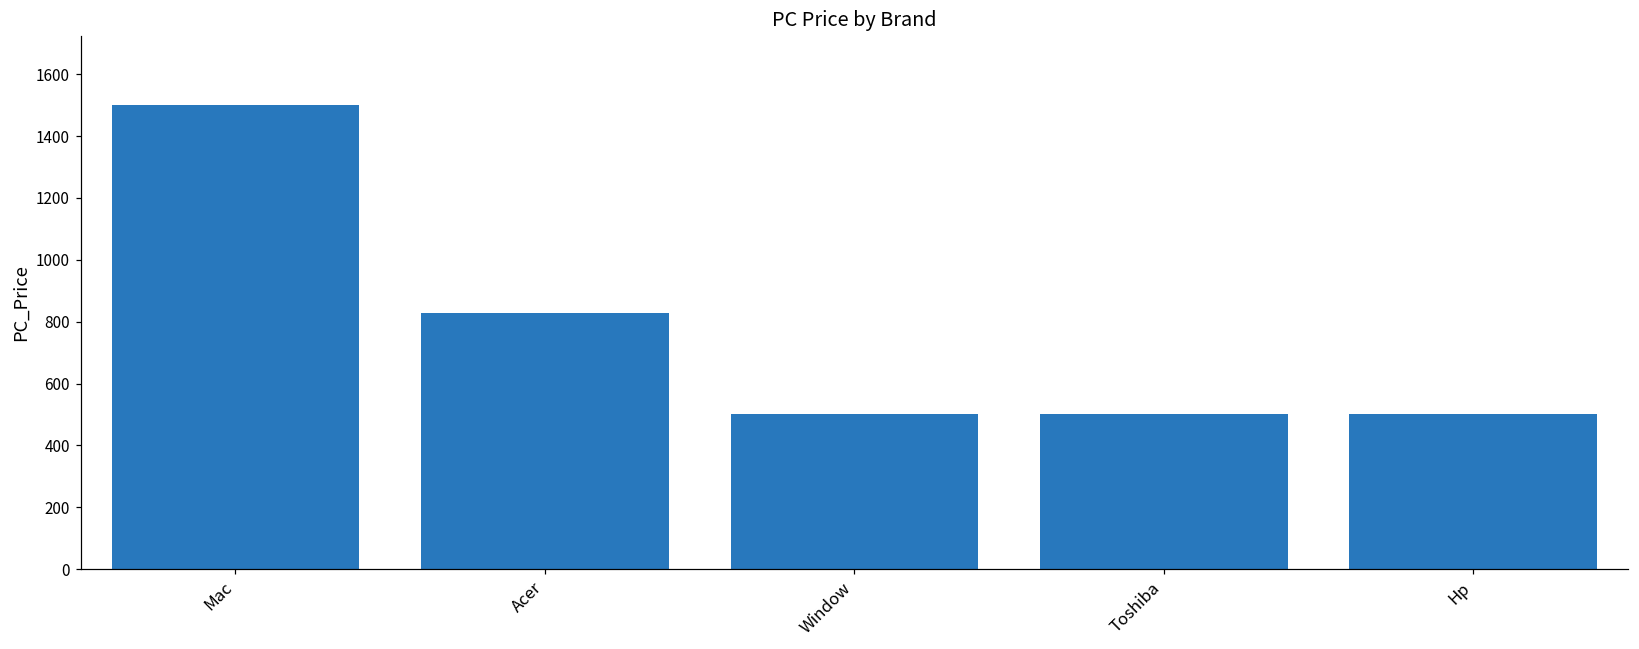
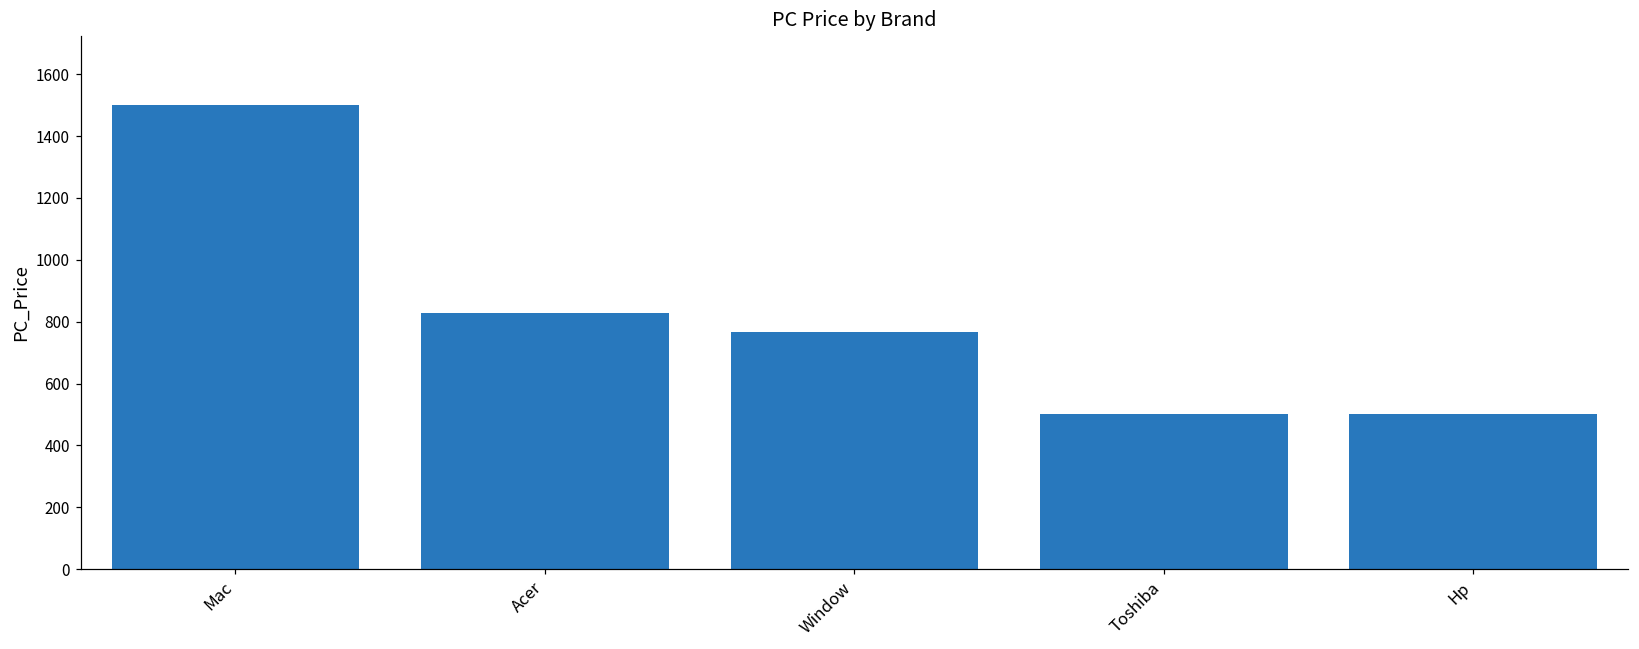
  {
    "Mac": 1500,
    "Acer": 830,
-   "Window": 500,
+   "Window": 770,
    "Toshiba": 500,
    "Hp": 500
  }
